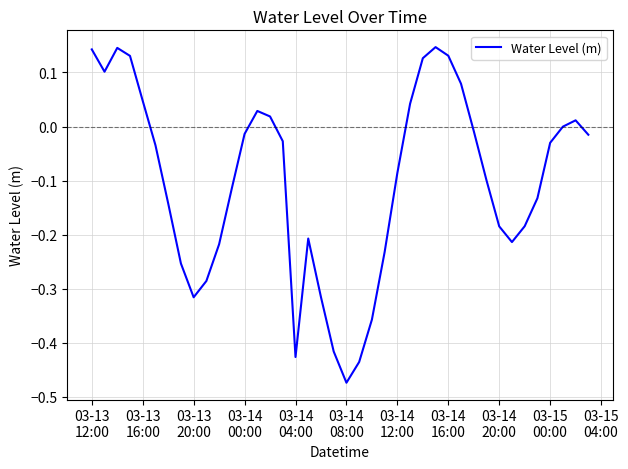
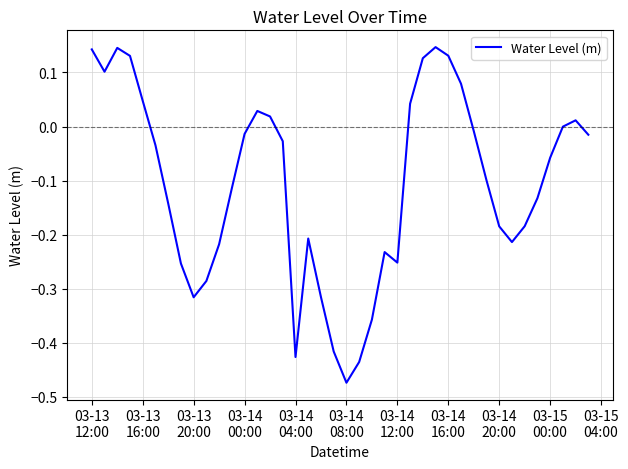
  {
    "03-13 12:00": 0.14,
    "03-13 16:00": 0.05,
    "03-13 20:00": -0.32,
    "03-14 00:00": -0.01,
    "03-14 04:00": -0.43,
    "03-14 08:00": -0.47,
-   "03-14 12:00": -0.09,
+   "03-14 12:00": -0.25,
    "03-14 16:00": 0.13,
    "03-14 20:00": -0.18,
-   "03-15 00:00": -0.03
+   "03-15 00:00": -0.06
  }
